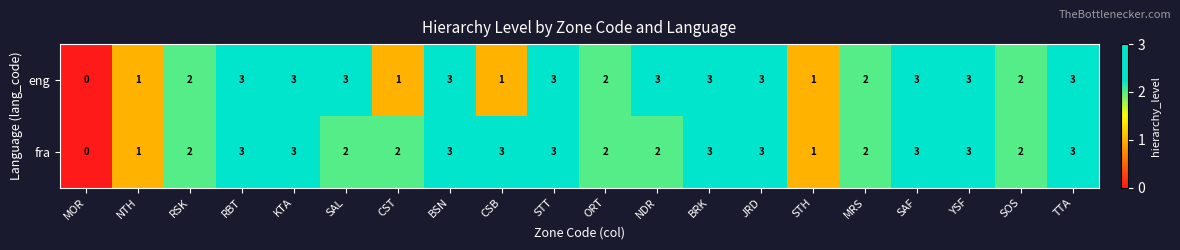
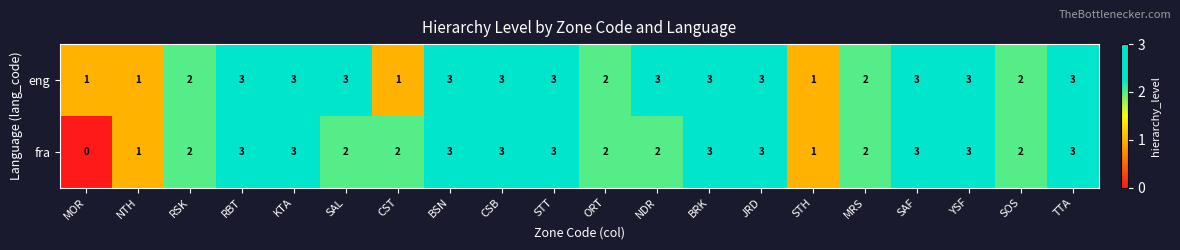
  {
    "eng": {
-     "MOR": 0,
+     "MOR": 1,
      "NTH": 1,
      "RSK": 2,
      "RBT": 3,
      "KTA": 3,
      "SAL": 3,
      "CST": 1,
      "BSN": 3,
-     "CSB": 1,
+     "CSB": 3,
      "STT": 3,
      "ORT": 2,
      "NDR": 3,
      "BRK": 3,
      "JRD": 3,
      "STH": 1,
      "MRS": 2,
      "SAF": 3,
      "YSF": 3,
      "SOS": 2,
      "TTA": 3
    },
    "fra": {
      "MOR": 0,
      "NTH": 1,
      "RSK": 2,
      "RBT": 3,
      "KTA": 3,
      "SAL": 2,
      "CST": 2,
      "BSN": 3,
      "CSB": 3,
      "STT": 3,
      "ORT": 2,
      "NDR": 2,
      "BRK": 3,
      "JRD": 3,
      "STH": 1,
      "MRS": 2,
      "SAF": 3,
      "YSF": 3,
      "SOS": 2,
      "TTA": 3
    }
  }
